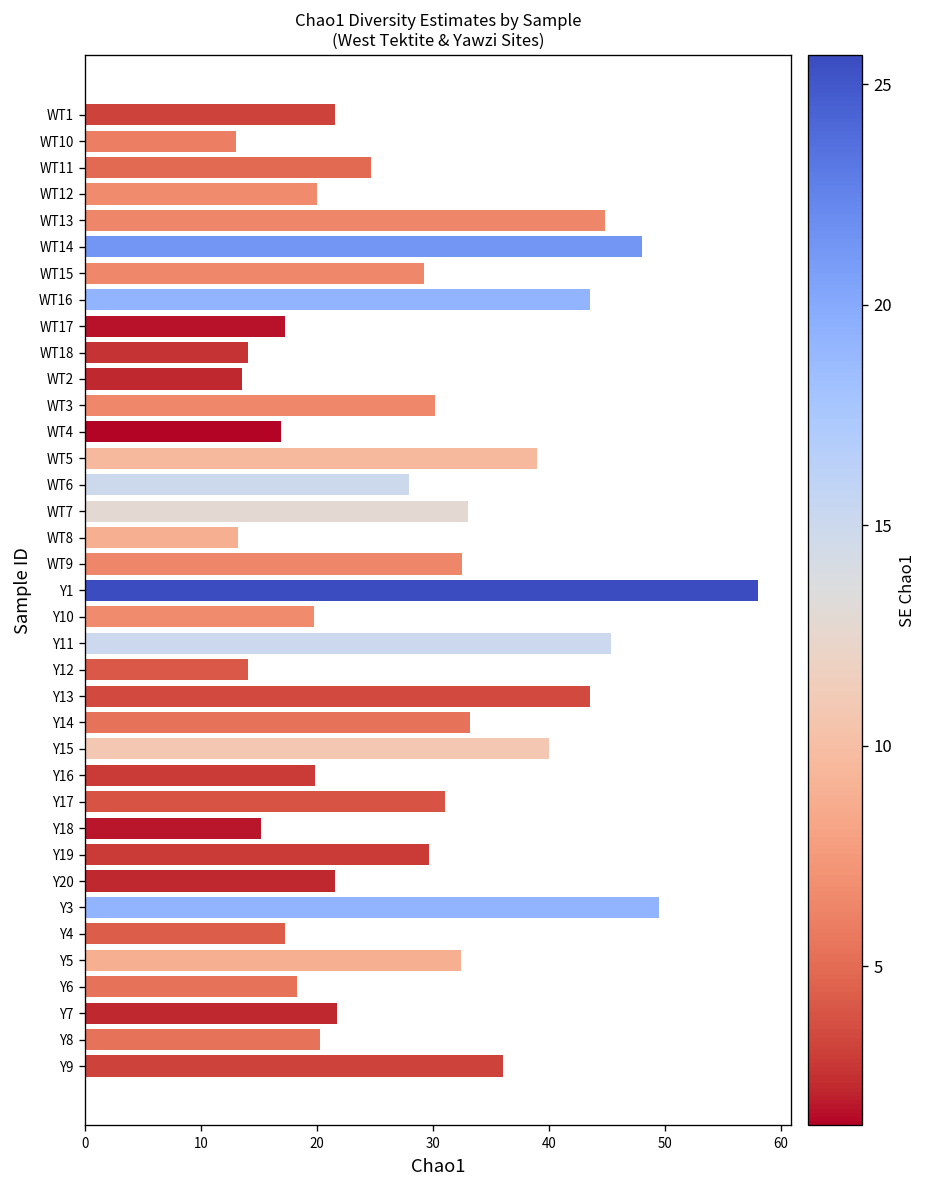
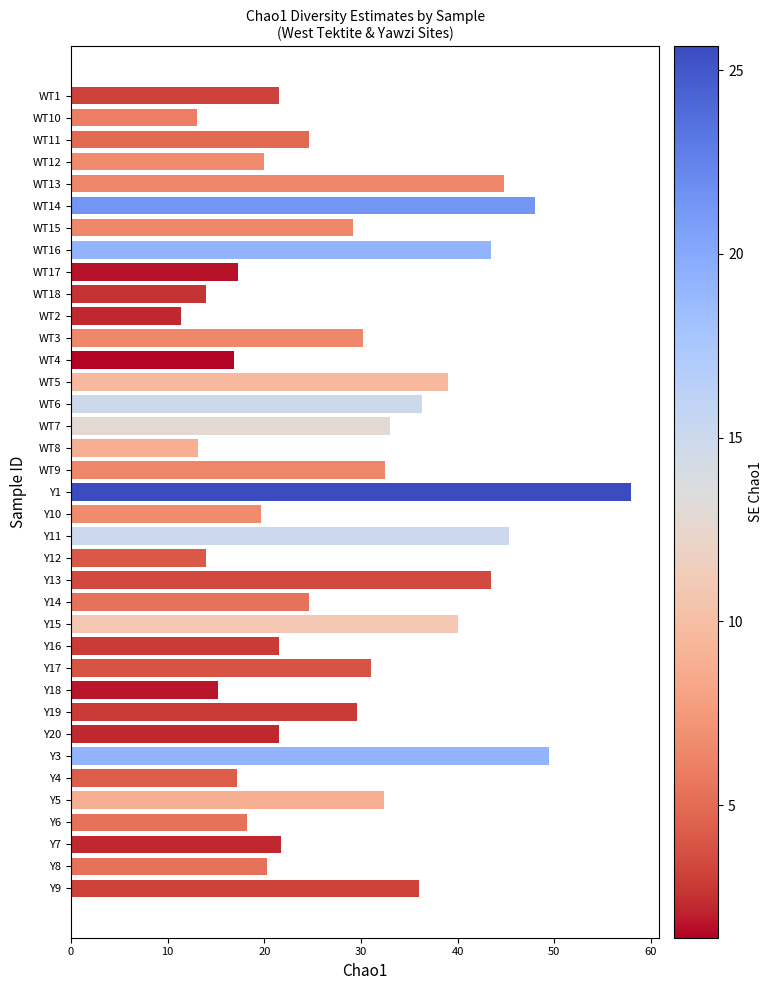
  {
    "WT1": 22,
    "WT10": 13,
    "WT11": 25,
    "WT12": 20,
    "WT13": 45,
    "WT14": 48,
    "WT15": 29,
    "WT16": 44,
    "WT17": 17,
    "WT18": 14,
-   "WT2": 14,
+   "WT2": 11,
    "WT3": 30,
    "WT4": 17,
    "WT5": 39,
-   "WT6": 28,
+   "WT6": 36,
    "WT7": 33,
    "WT8": 13,
    "WT9": 33,
    "Y1": 58,
    "Y10": 20,
    "Y11": 45,
    "Y12": 14,
    "Y13": 44,
-   "Y14": 33,
+   "Y14": 25,
    "Y15": 40,
-   "Y16": 20,
+   "Y16": 22,
    "Y17": 31,
    "Y18": 15,
    "Y19": 30,
    "Y20": 22,
    "Y3": 50,
    "Y4": 17,
    "Y5": 32,
    "Y6": 18,
    "Y7": 22,
    "Y8": 20,
    "Y9": 36
  }
